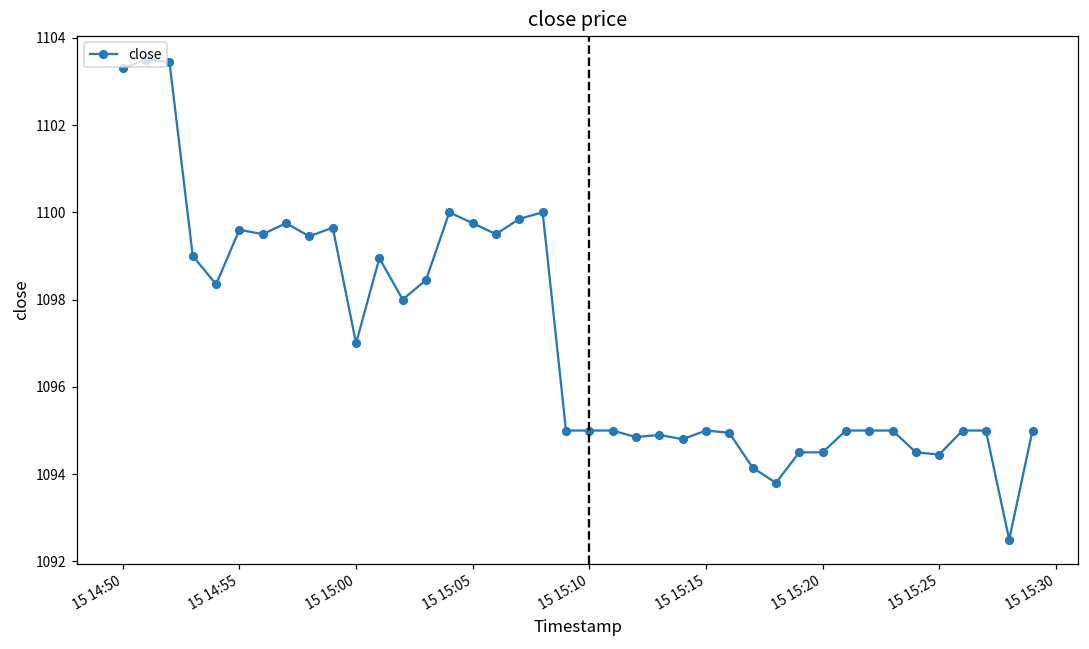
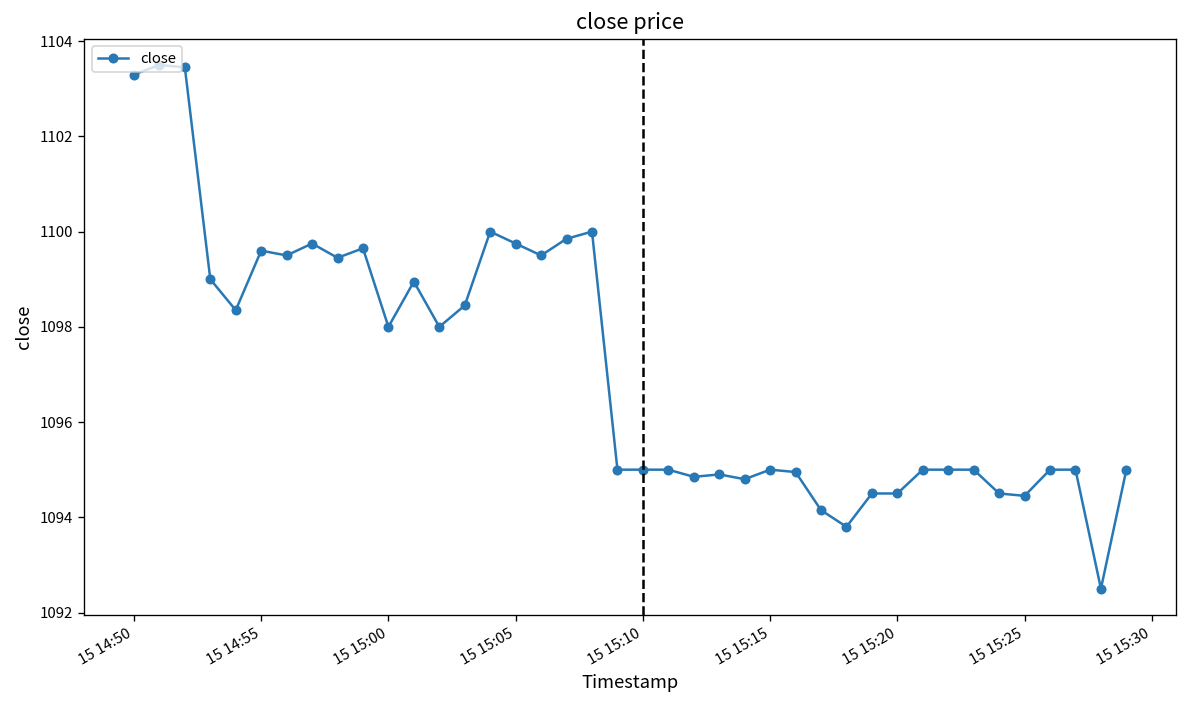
  {
    "15 14:50": 1103.3,
    "15 14:55": 1099.6,
-   "15 15:00": 1097,
+   "15 15:00": 1098,
    "15 15:05": 1099.8,
    "15 15:10": 1095,
    "15 15:15": 1095,
    "15 15:20": 1094.5,
    "15 15:25": 1094.5
  }
